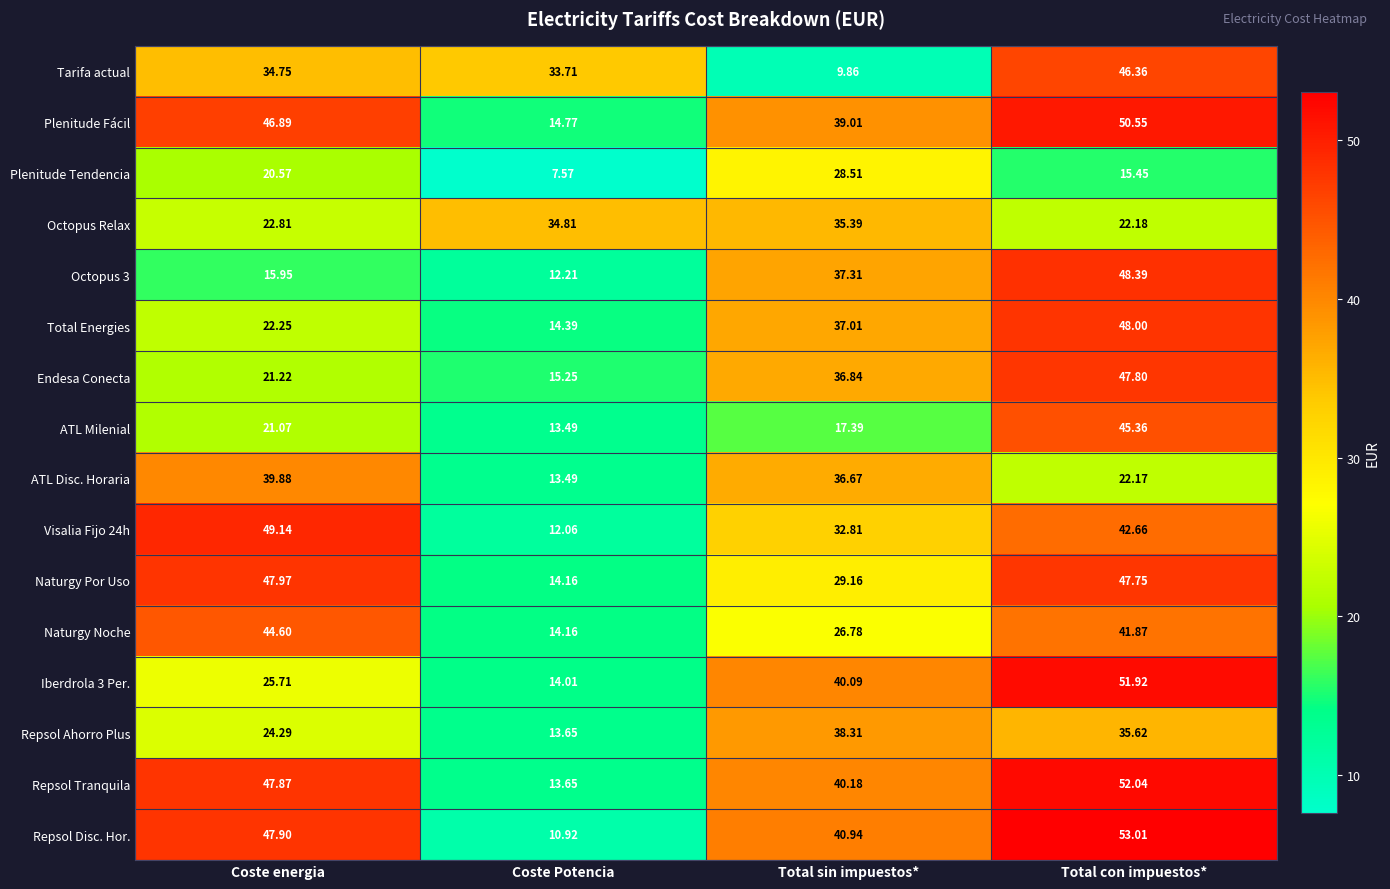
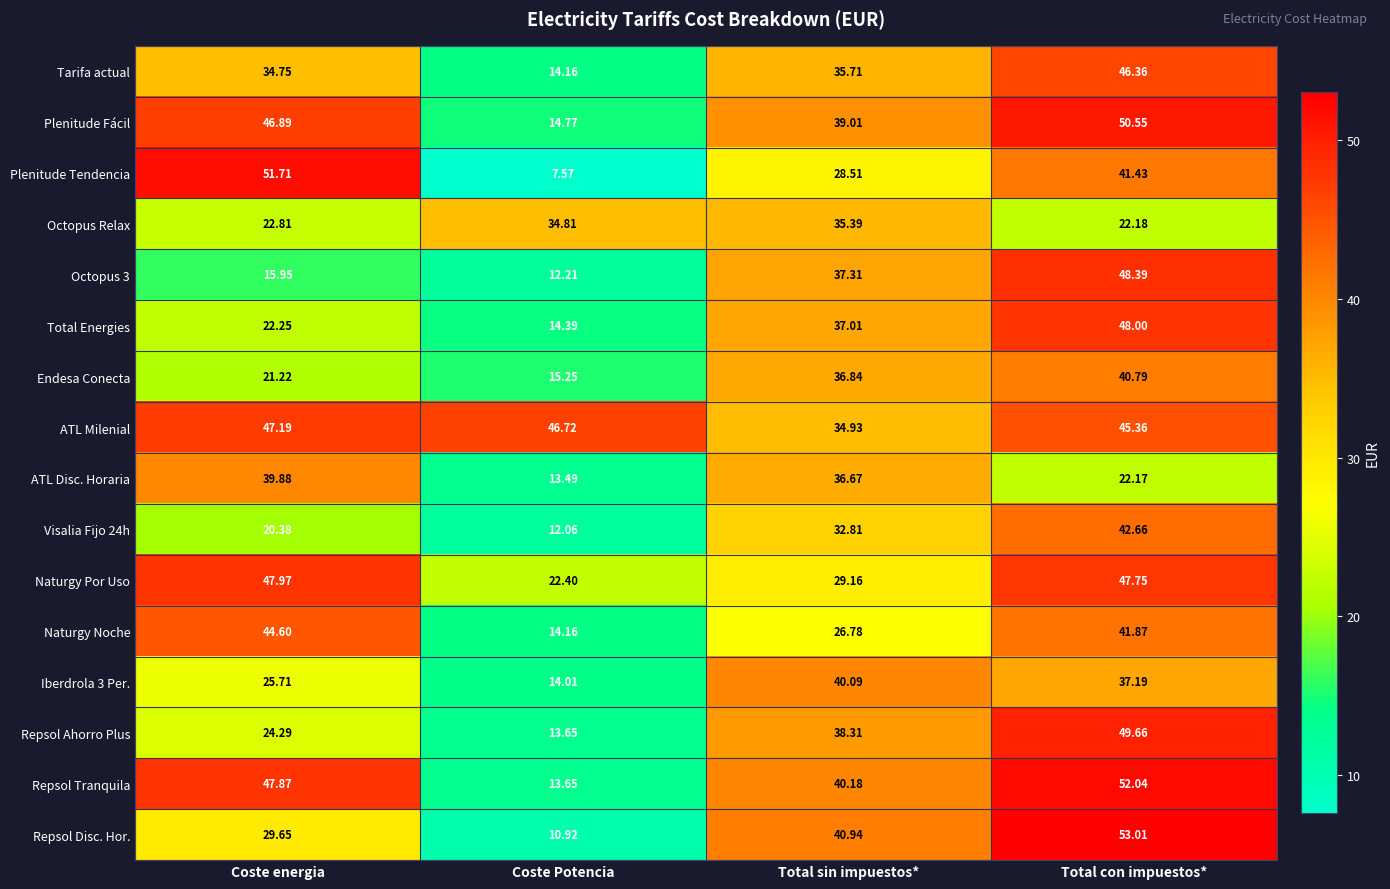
  {
    "Tarifa actual": {
      "Coste energia": 34.75,
-     "Coste Potencia": 33.71,
-     "Total sin impuestos*": 9.86,
+     "Coste Potencia": 14.16,
+     "Total sin impuestos*": 35.71,
      "Total con impuestos*": 46.36
    },
    "Plenitude Fácil": {
      "Coste energia": 46.89,
      "Coste Potencia": 14.77,
      "Total sin impuestos*": 39.01,
      "Total con impuestos*": 50.55
    },
    "Plenitude Tendencia": {
-     "Coste energia": 20.57,
+     "Coste energia": 51.71,
      "Coste Potencia": 7.57,
      "Total sin impuestos*": 28.51,
-     "Total con impuestos*": 15.45
+     "Total con impuestos*": 41.43
    },
    "Octopus Relax": {
      "Coste energia": 22.81,
      "Coste Potencia": 34.81,
      "Total sin impuestos*": 35.39,
      "Total con impuestos*": 22.18
    },
    "Octopus 3": {
      "Coste energia": 15.95,
      "Coste Potencia": 12.21,
      "Total sin impuestos*": 37.31,
      "Total con impuestos*": 48.39
    },
    "Total Energies": {
      "Coste energia": 22.25,
      "Coste Potencia": 14.39,
      "Total sin impuestos*": 37.01,
      "Total con impuestos*": 48.00
    },
    "Endesa Conecta": {
      "Coste energia": 21.22,
      "Coste Potencia": 15.25,
      "Total sin impuestos*": 36.84,
-     "Total con impuestos*": 47.80
+     "Total con impuestos*": 40.79
    },
    "ATL Milenial": {
-     "Coste energia": 21.07,
-     "Coste Potencia": 13.49,
-     "Total sin impuestos*": 17.39,
+     "Coste energia": 47.19,
+     "Coste Potencia": 46.72,
+     "Total sin impuestos*": 34.93,
      "Total con impuestos*": 45.36
    },
    "ATL Disc. Horaria": {
      "Coste energia": 39.88,
      "Coste Potencia": 13.49,
      "Total sin impuestos*": 36.67,
      "Total con impuestos*": 22.17
    },
    "Visalia Fijo 24h": {
-     "Coste energia": 49.14,
+     "Coste energia": 20.38,
      "Coste Potencia": 12.06,
      "Total sin impuestos*": 32.81,
      "Total con impuestos*": 42.66
    },
    "Naturgy Por Uso": {
      "Coste energia": 47.97,
-     "Coste Potencia": 14.16,
+     "Coste Potencia": 22.40,
      "Total sin impuestos*": 29.16,
      "Total con impuestos*": 47.75
    },
    "Naturgy Noche": {
      "Coste energia": 44.60,
      "Coste Potencia": 14.16,
      "Total sin impuestos*": 26.78,
      "Total con impuestos*": 41.87
    },
    "Iberdrola 3 Per.": {
      "Coste energia": 25.71,
      "Coste Potencia": 14.01,
      "Total sin impuestos*": 40.09,
-     "Total con impuestos*": 51.92
+     "Total con impuestos*": 37.19
    },
    "Repsol Ahorro Plus": {
      "Coste energia": 24.29,
      "Coste Potencia": 13.65,
      "Total sin impuestos*": 38.31,
-     "Total con impuestos*": 35.62
+     "Total con impuestos*": 49.66
    },
    "Repsol Tranquila": {
      "Coste energia": 47.87,
      "Coste Potencia": 13.65,
      "Total sin impuestos*": 40.18,
      "Total con impuestos*": 52.04
    },
    "Repsol Disc. Hor.": {
-     "Coste energia": 47.90,
+     "Coste energia": 29.65,
      "Coste Potencia": 10.92,
      "Total sin impuestos*": 40.94,
      "Total con impuestos*": 53.01
    }
  }
